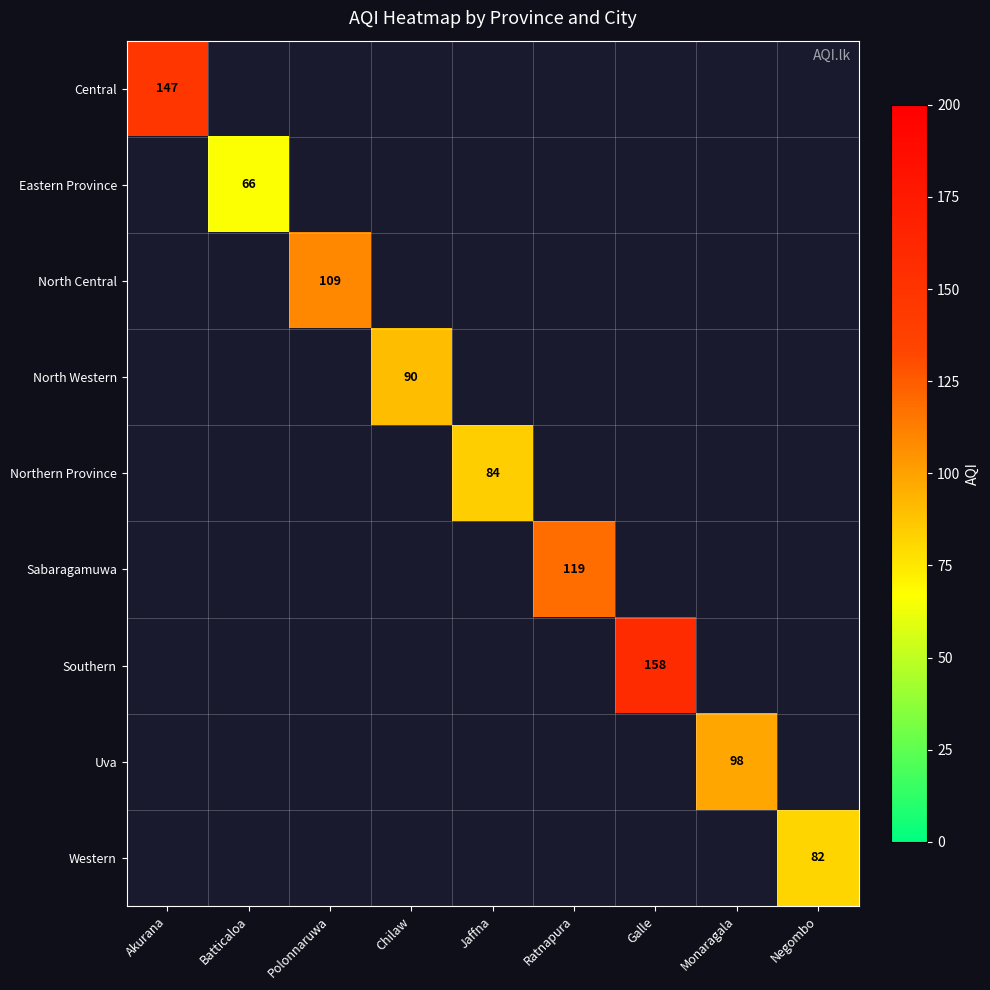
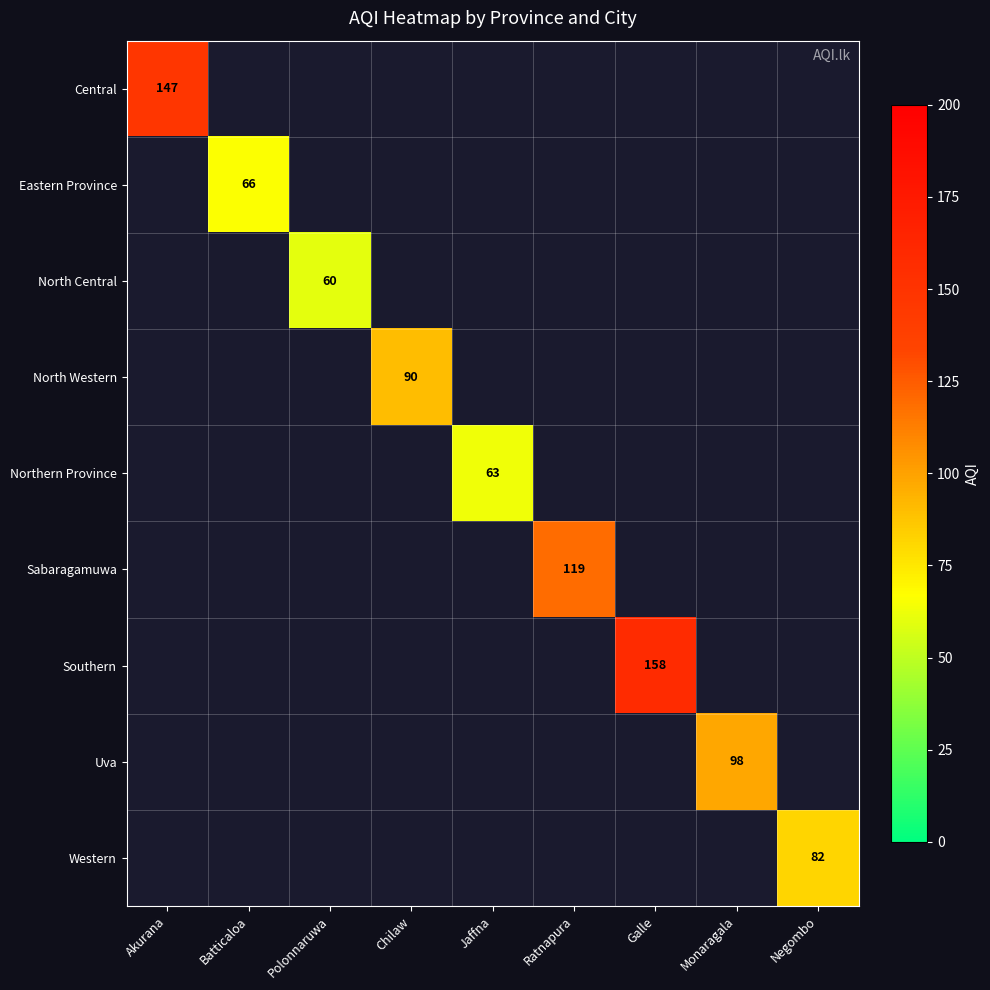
  {
    "Central": {
      "Akurana": 147
    },
    "Eastern Province": {
      "Batticaloa": 66
    },
    "North Central": {
-     "Polonnaruwa": 109
+     "Polonnaruwa": 60
    },
    "North Western": {
      "Chilaw": 90
    },
    "Northern Province": {
-     "Jaffna": 84
+     "Jaffna": 63
    },
    "Sabaragamuwa": {
      "Ratnapura": 119
    },
    "Southern": {
      "Galle": 158
    },
    "Uva": {
      "Monaragala": 98
    },
    "Western": {
      "Negombo": 82
    }
  }
